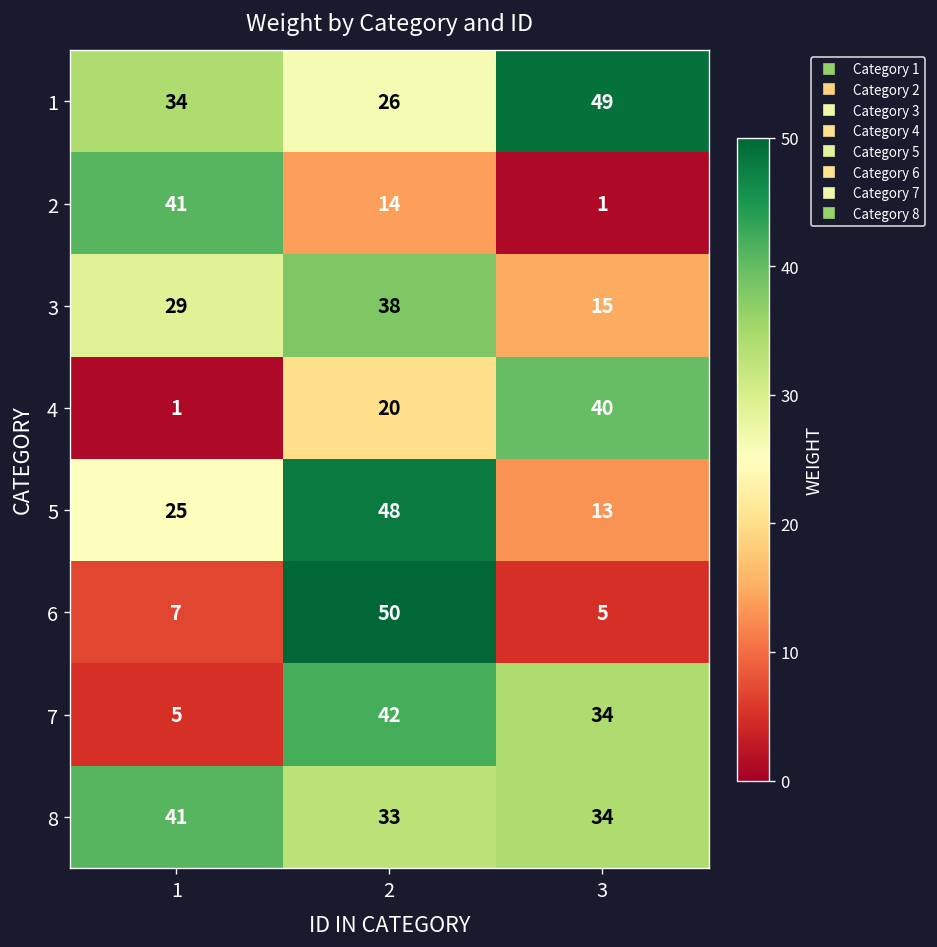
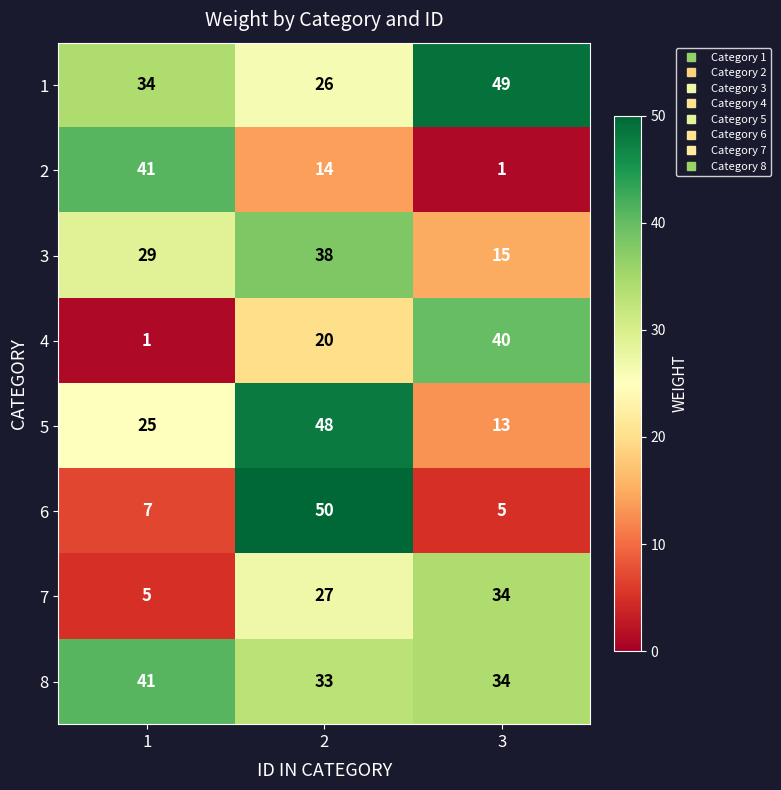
  {
    "1": {
      "1": 34,
      "2": 26,
      "3": 49
    },
    "2": {
      "1": 41,
      "2": 14,
      "3": 1
    },
    "3": {
      "1": 29,
      "2": 38,
      "3": 15
    },
    "4": {
      "1": 1,
      "2": 20,
      "3": 40
    },
    "5": {
      "1": 25,
      "2": 48,
      "3": 13
    },
    "6": {
      "1": 7,
      "2": 50,
      "3": 5
    },
    "7": {
      "1": 5,
-     "2": 42,
+     "2": 27,
      "3": 34
    },
    "8": {
      "1": 41,
      "2": 33,
      "3": 34
    }
  }
